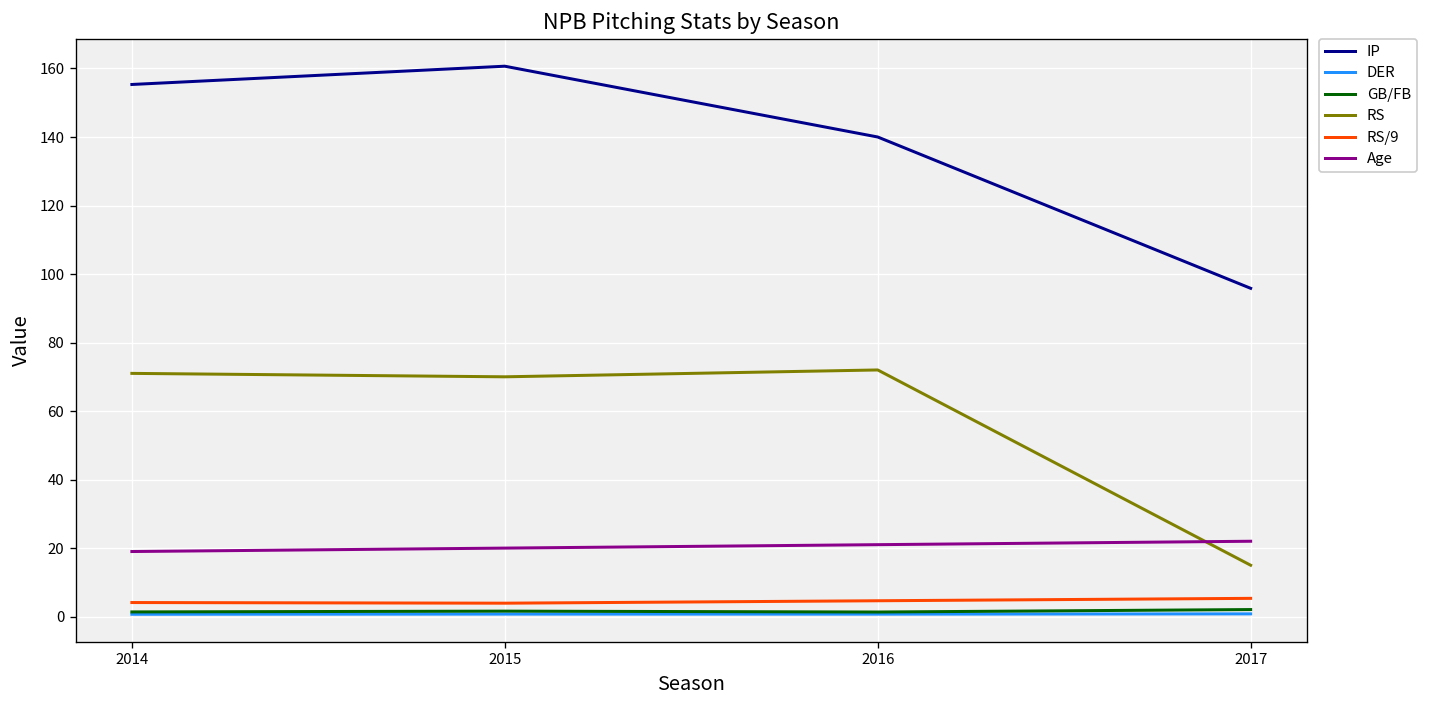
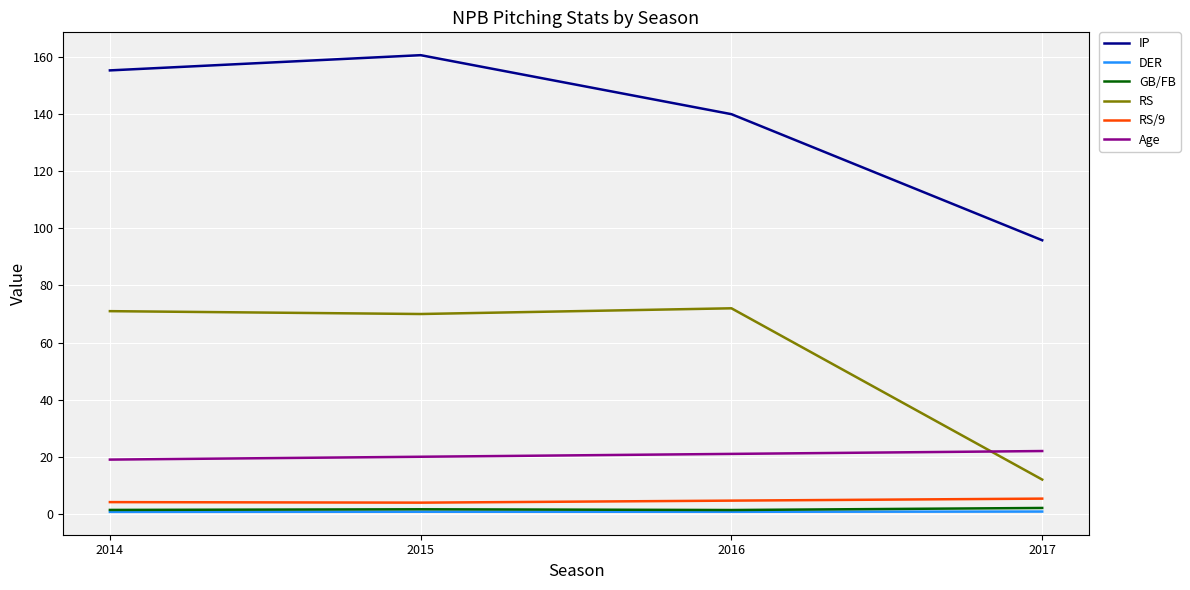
  {
    "IP": {
      "2014": 155,
      "2015": 161,
      "2016": 140,
      "2017": 96
    },
    "DER": {
      "2017": 1
    },
    "GB/FB": {
      "2017": 2
    },
    "RS": {
      "2014": 71,
      "2015": 70,
      "2016": 72,
-     "2017": 15
+     "2017": 12
    },
    "RS/9": {
      "2014": 4,
      "2015": 4,
      "2016": 5,
      "2017": 5
    },
    "Age": {
      "2014": 19,
      "2015": 20,
      "2016": 21,
      "2017": 22
    }
  }
